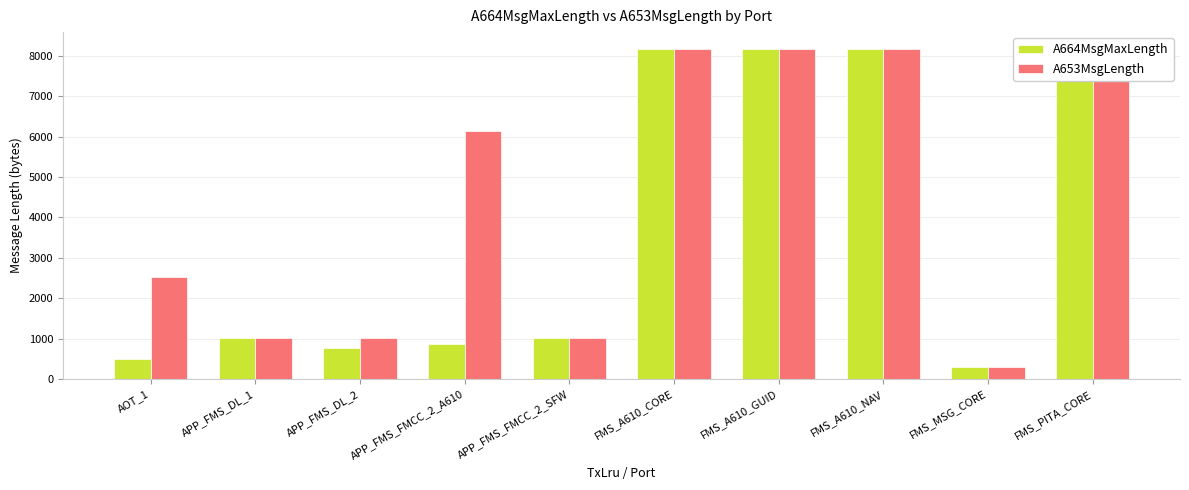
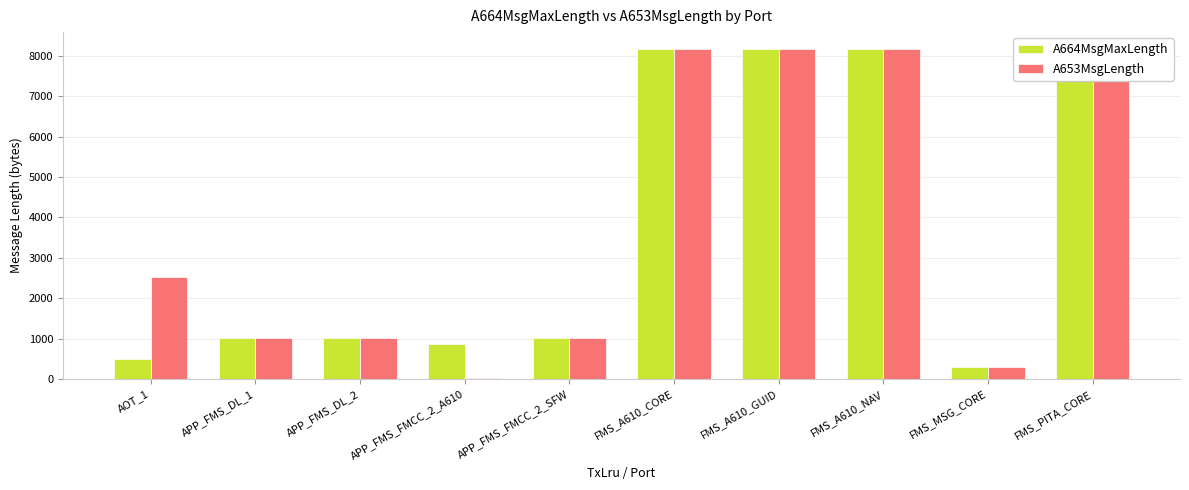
  {
    "A664MsgMaxLength": {
      "AOT_1": 500,
      "APP_FMS_DL_1": 1000,
-     "APP_FMS_DL_2": 800,
+     "APP_FMS_DL_2": 1000,
      "APP_FMS_FMCC_2_A610": 900,
      "APP_FMS_FMCC_2_SFW": 1000,
      "FMS_A610_CORE": 8200,
      "FMS_A610_GUID": 8200,
      "FMS_A610_NAV": 8200,
      "FMS_MSG_CORE": 300
    },
    "A653MsgLength": {
      "AOT_1": 2500,
      "APP_FMS_DL_1": 1000,
      "APP_FMS_DL_2": 1000,
-     "APP_FMS_FMCC_2_A610": 6100,
+     "APP_FMS_FMCC_2_A610": 0,
      "APP_FMS_FMCC_2_SFW": 1000,
      "FMS_A610_CORE": 8200,
      "FMS_A610_GUID": 8200,
      "FMS_A610_NAV": 8200,
      "FMS_MSG_CORE": 300
    }
  }
